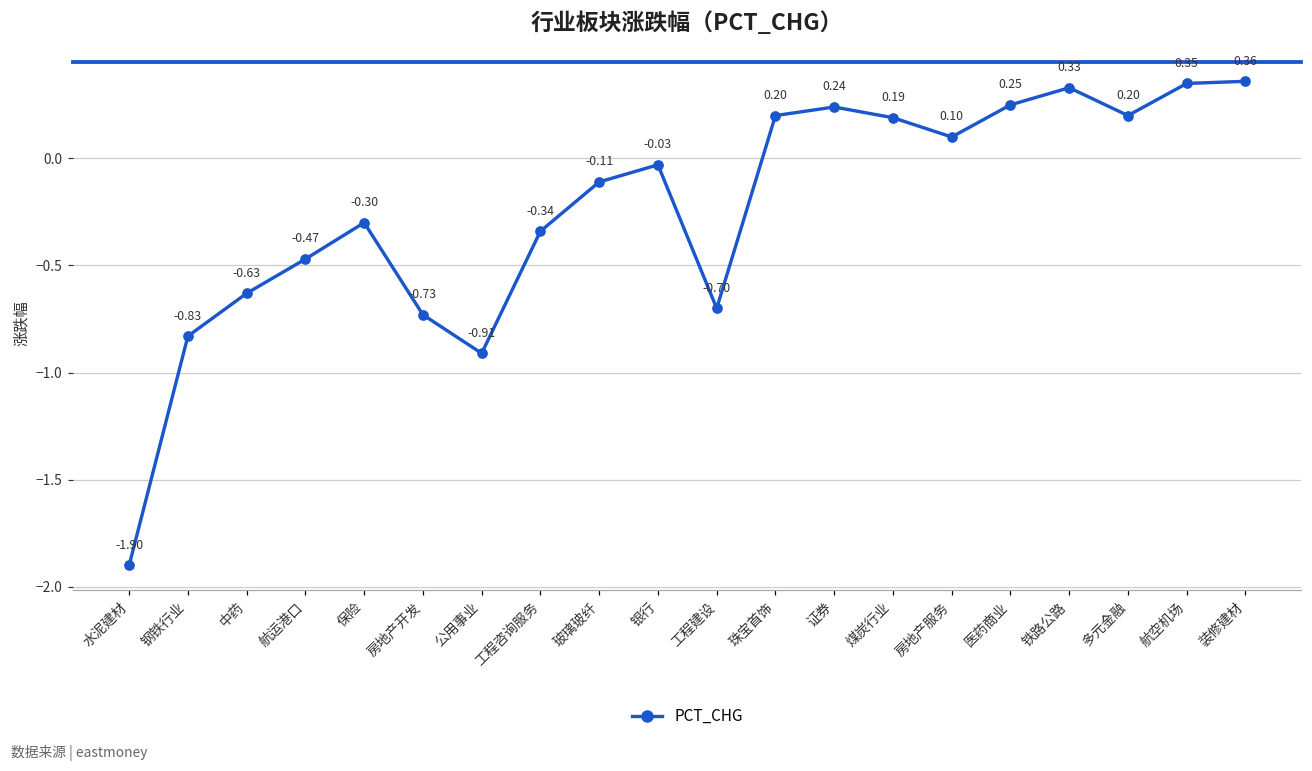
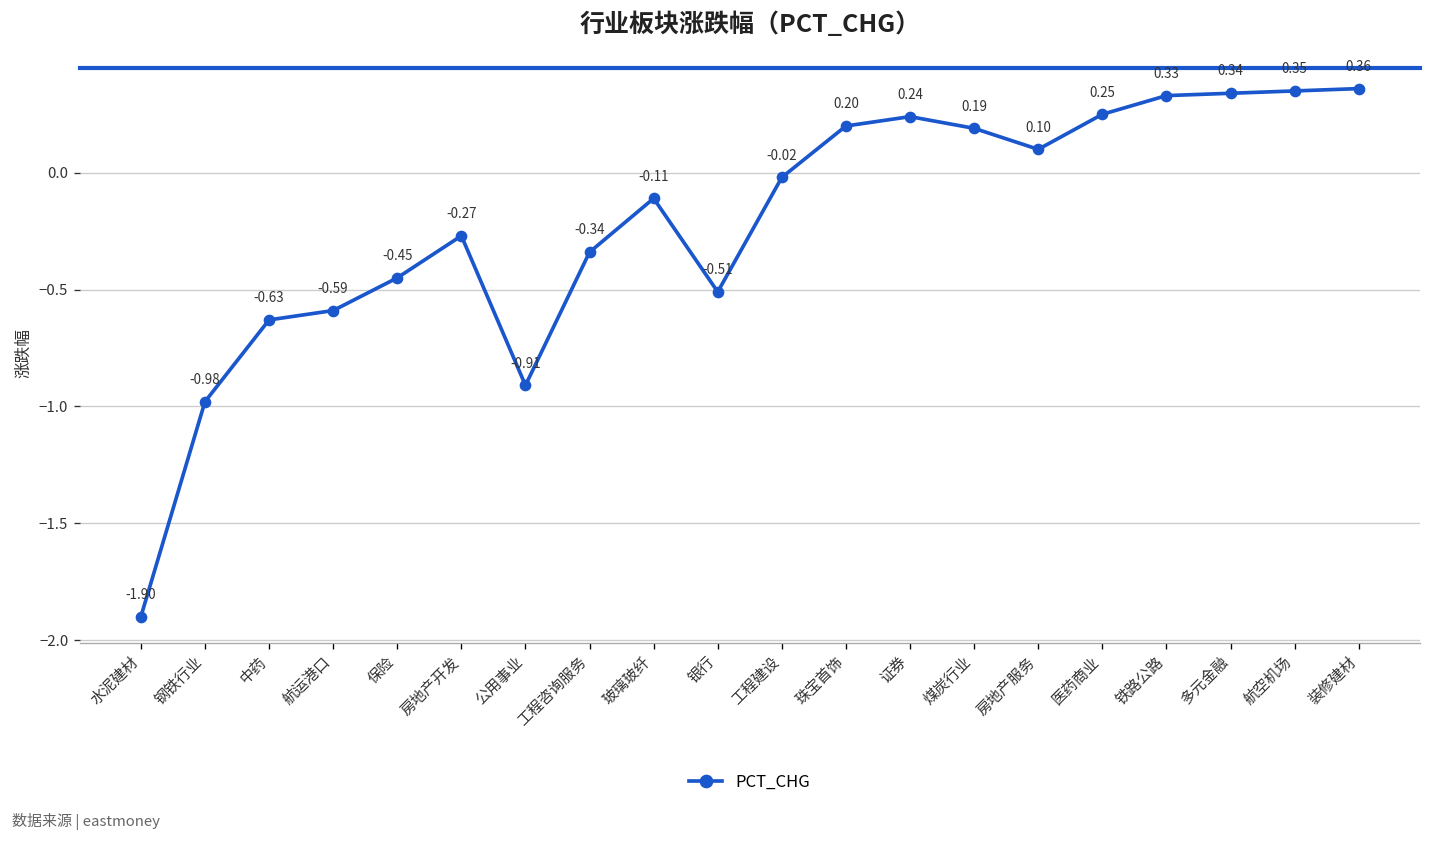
  {
    "水泥建材": -1.90,
-   "钢铁行业": -0.83,
+   "钢铁行业": -0.98,
    "中药": -0.63,
-   "航运港口": -0.47,
-   "保险": -0.30,
-   "房地产开发": -0.73,
+   "航运港口": -0.59,
+   "保险": -0.45,
+   "房地产开发": -0.27,
    "公用事业": -0.91,
    "工程咨询服务": -0.34,
    "玻璃玻纤": -0.11,
-   "银行": -0.03,
-   "工程建设": -0.70,
+   "银行": -0.51,
+   "工程建设": -0.02,
    "珠宝首饰": 0.20,
    "证券": 0.24,
    "煤炭行业": 0.19,
    "房地产服务": 0.10,
    "医药商业": 0.25,
    "铁路公路": 0.33,
-   "多元金融": 0.20,
+   "多元金融": 0.34,
    "航空机场": 0.35,
    "装修建材": 0.36
  }
